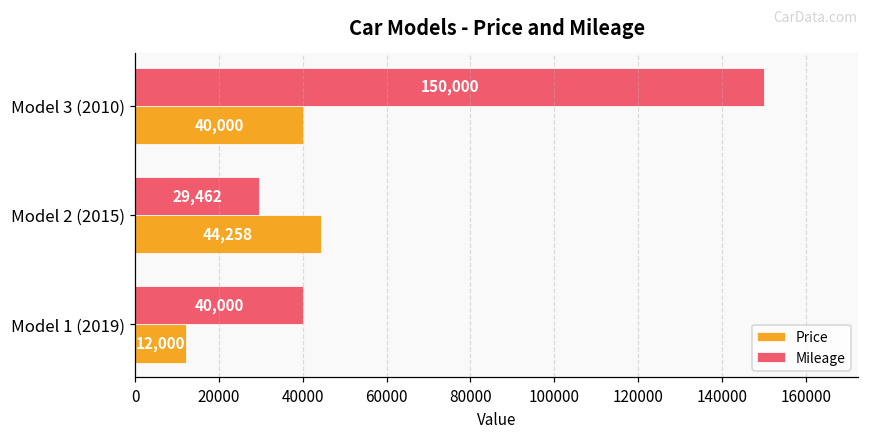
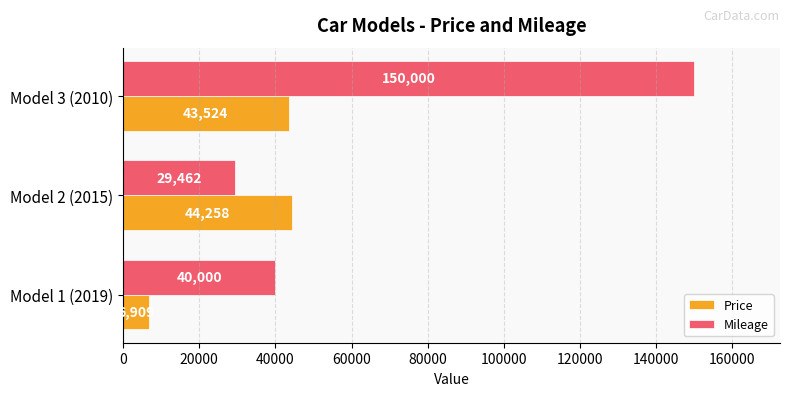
  {
    "Price": {
-     "Model 3 (2010)": "40,000",
+     "Model 3 (2010)": "43,524",
      "Model 2 (2015)": "44,258",
-     "Model 1 (2019)": "12,000"
+     "Model 1 (2019)": "6,909"
    },
    "Mileage": {
      "Model 3 (2010)": "150,000",
      "Model 2 (2015)": "29,462",
      "Model 1 (2019)": "40,000"
    }
  }
